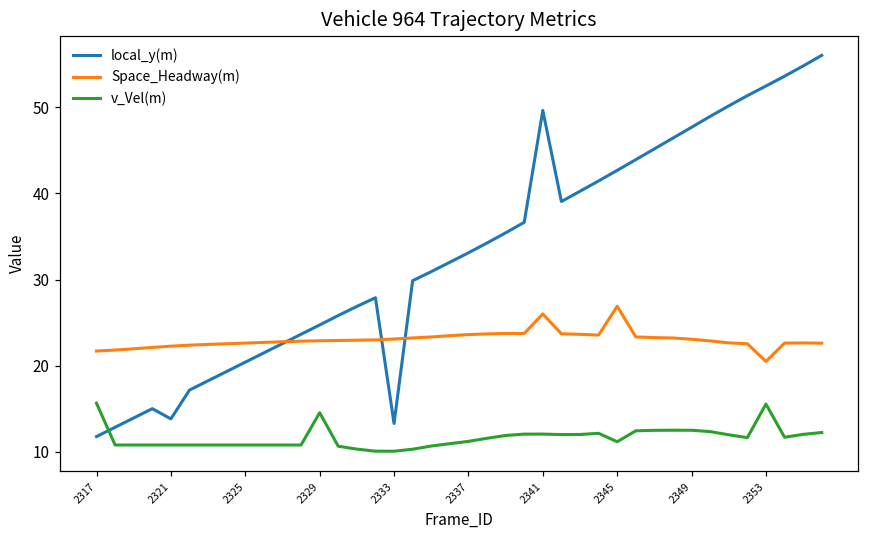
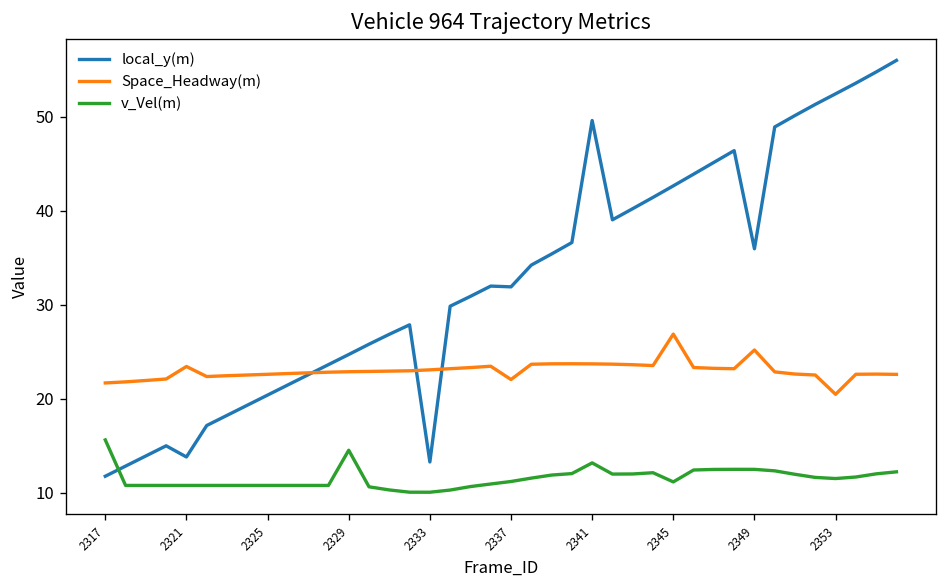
  {
    "local_y(m)": {
      "2317": 12,
      "2321": 14,
      "2325": 20,
      "2329": 25,
      "2333": 13,
-     "2337": 33,
+     "2337": 32,
      "2341": 50,
      "2345": 43,
-     "2349": 48,
+     "2349": 36,
      "2353": 52
    },
    "Space_Headway(m)": {
      "2317": 22,
-     "2321": 22,
+     "2321": 23,
      "2325": 23,
      "2329": 23,
      "2333": 23,
-     "2337": 24,
-     "2341": 26,
+     "2337": 22,
+     "2341": 24,
      "2345": 27,
-     "2349": 23,
+     "2349": 25,
      "2353": 20
    },
    "v_Vel(m)": {
      "2317": 16,
      "2321": 11,
      "2325": 11,
      "2329": 15,
      "2333": 10,
      "2337": 11,
-     "2341": 12,
+     "2341": 13,
      "2345": 11,
      "2349": 13,
-     "2353": 16
+     "2353": 12
    }
  }
